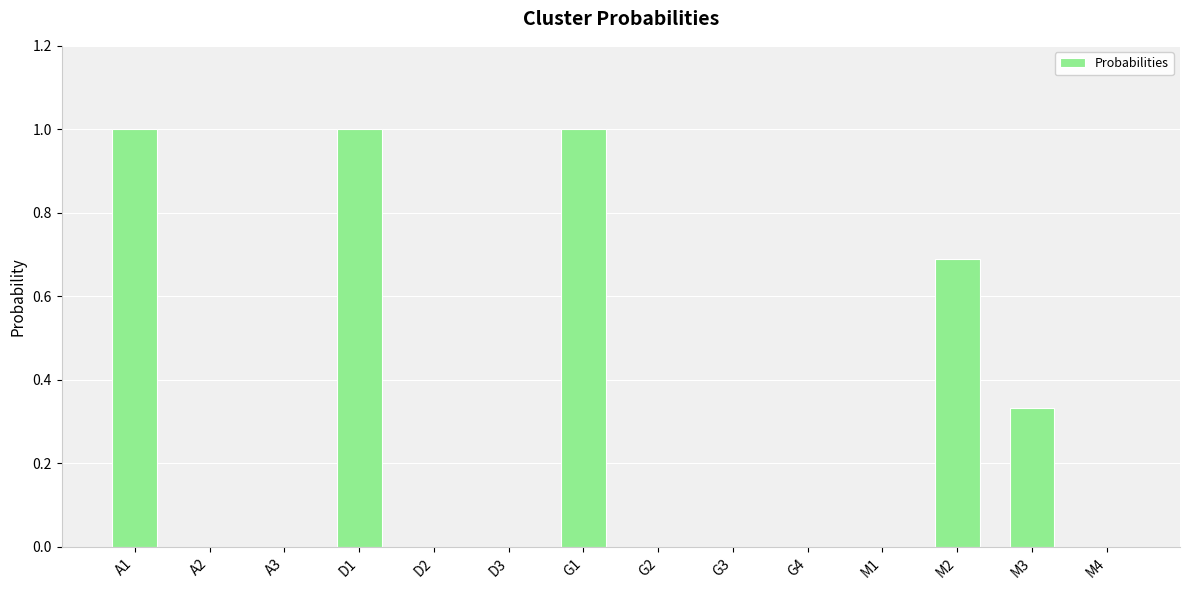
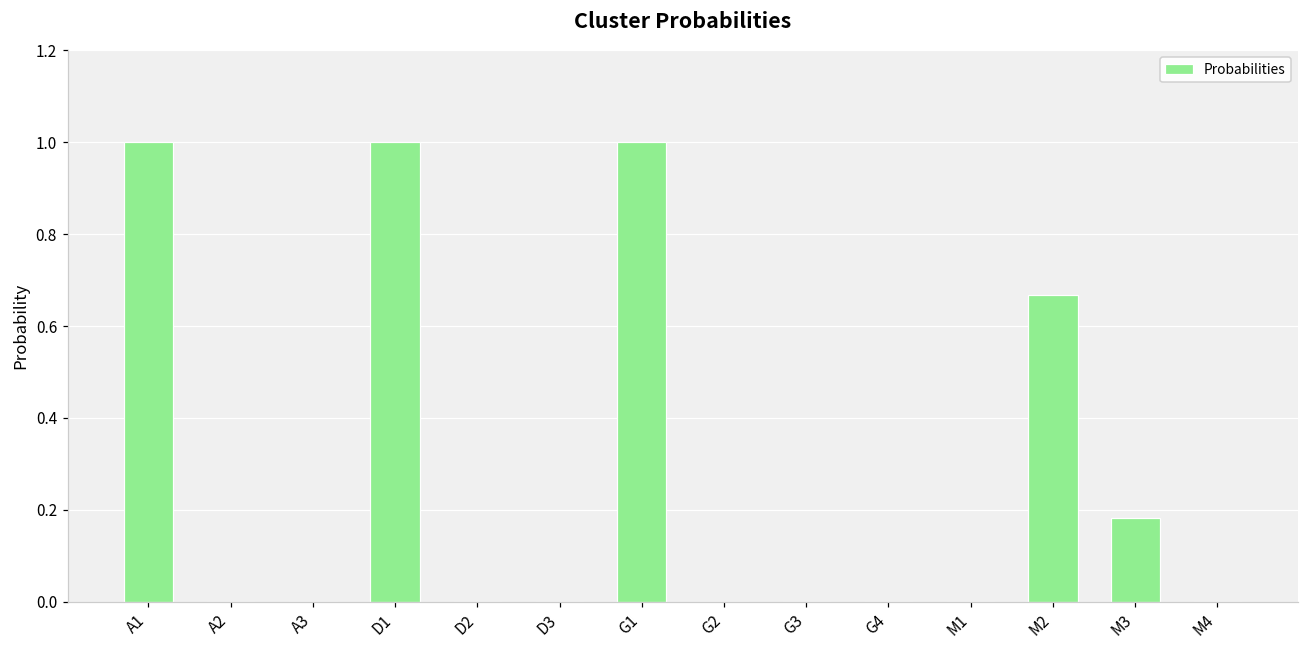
  {
    "A1": 1.00,
    "A2": 0.00,
    "A3": 0.00,
    "D1": 1.00,
    "D2": 0.00,
    "D3": 0.00,
    "G1": 1.00,
    "G2": 0.00,
    "G3": 0.00,
    "G4": 0.00,
    "M1": 0.00,
-   "M2": 0.69,
-   "M3": 0.33,
+   "M2": 0.67,
+   "M3": 0.18,
    "M4": 0.00
  }
